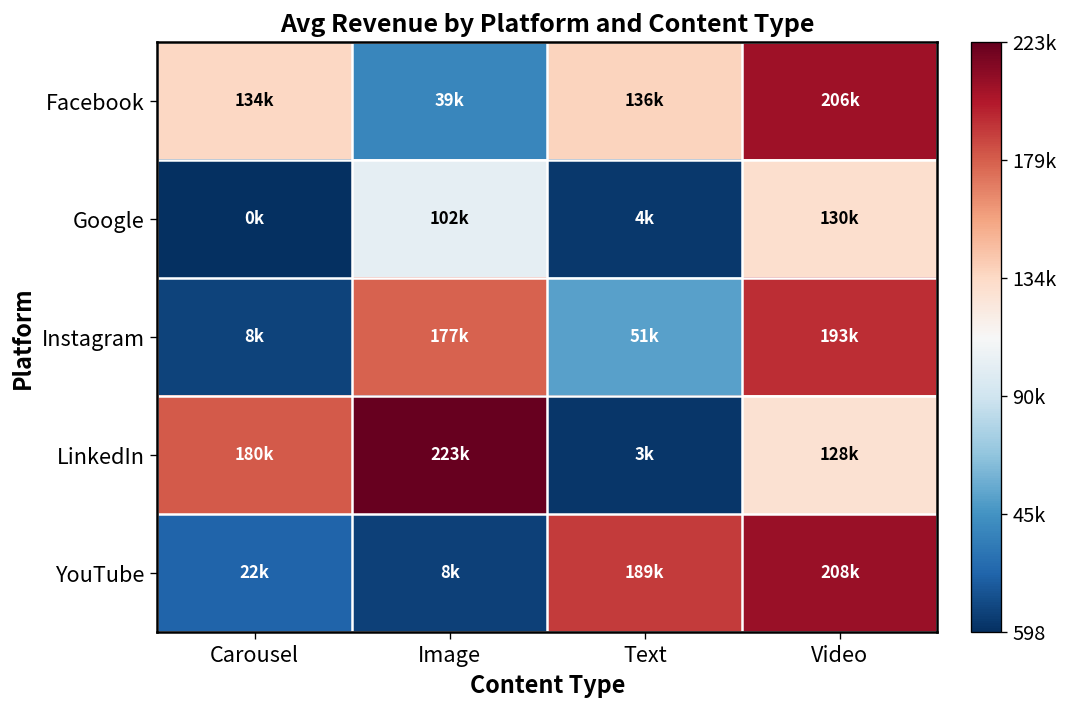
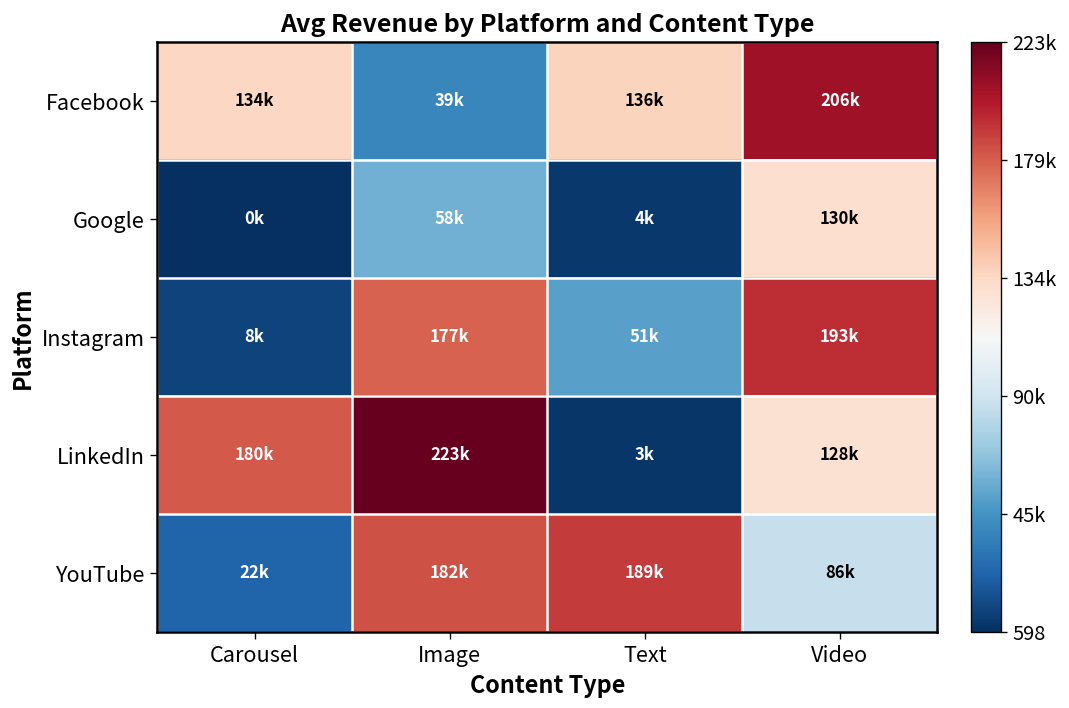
  {
    "Facebook": {
      "Carousel": "134k",
      "Image": "39k",
      "Text": "136k",
      "Video": "206k"
    },
    "Google": {
      "Carousel": "0k",
-     "Image": "102k",
+     "Image": "58k",
      "Text": "4k",
      "Video": "130k"
    },
    "Instagram": {
      "Carousel": "8k",
      "Image": "177k",
      "Text": "51k",
      "Video": "193k"
    },
    "LinkedIn": {
      "Carousel": "180k",
      "Image": "223k",
      "Text": "3k",
      "Video": "128k"
    },
    "YouTube": {
      "Carousel": "22k",
-     "Image": "8k",
+     "Image": "182k",
      "Text": "189k",
-     "Video": "208k"
+     "Video": "86k"
    }
  }
